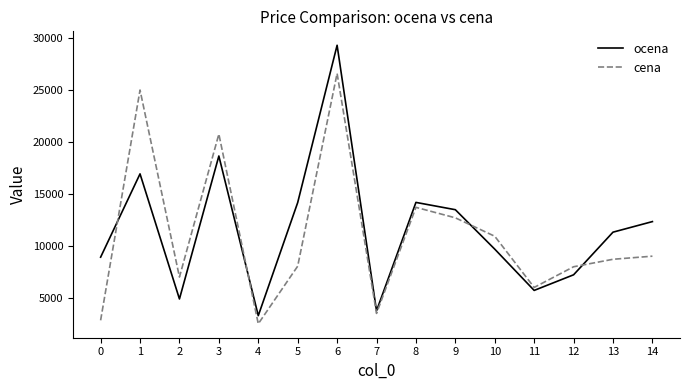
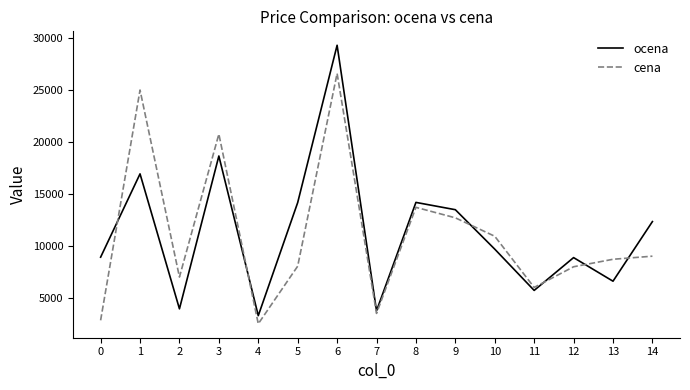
  {
    "ocena": {
      "0": 8900,
      "1": 16900,
-     "2": 4900,
+     "2": 3900,
      "3": 18600,
      "4": 3300,
      "5": 14200,
      "6": 29300,
      "7": 3700,
      "8": 14200,
      "9": 13500,
      "10": 9700,
      "11": 5700,
-     "12": 7200,
-     "13": 11300,
+     "12": 8900,
+     "13": 6600,
      "14": 12300
    },
    "cena": {
      "0": 2800,
      "1": 25000,
      "2": 7000,
      "3": 20800,
      "4": 2500,
      "5": 8000,
      "6": 26600,
      "7": 3500,
      "8": 13700,
      "9": 12700,
      "10": 10900,
      "11": 6000,
      "12": 8000,
      "13": 8700,
      "14": 9000
    }
  }
